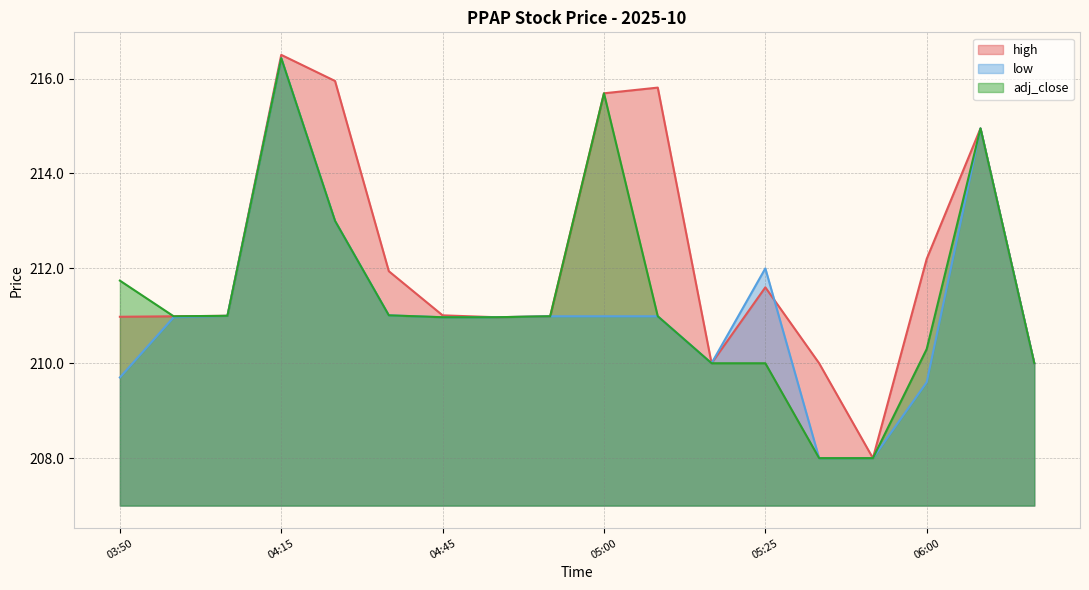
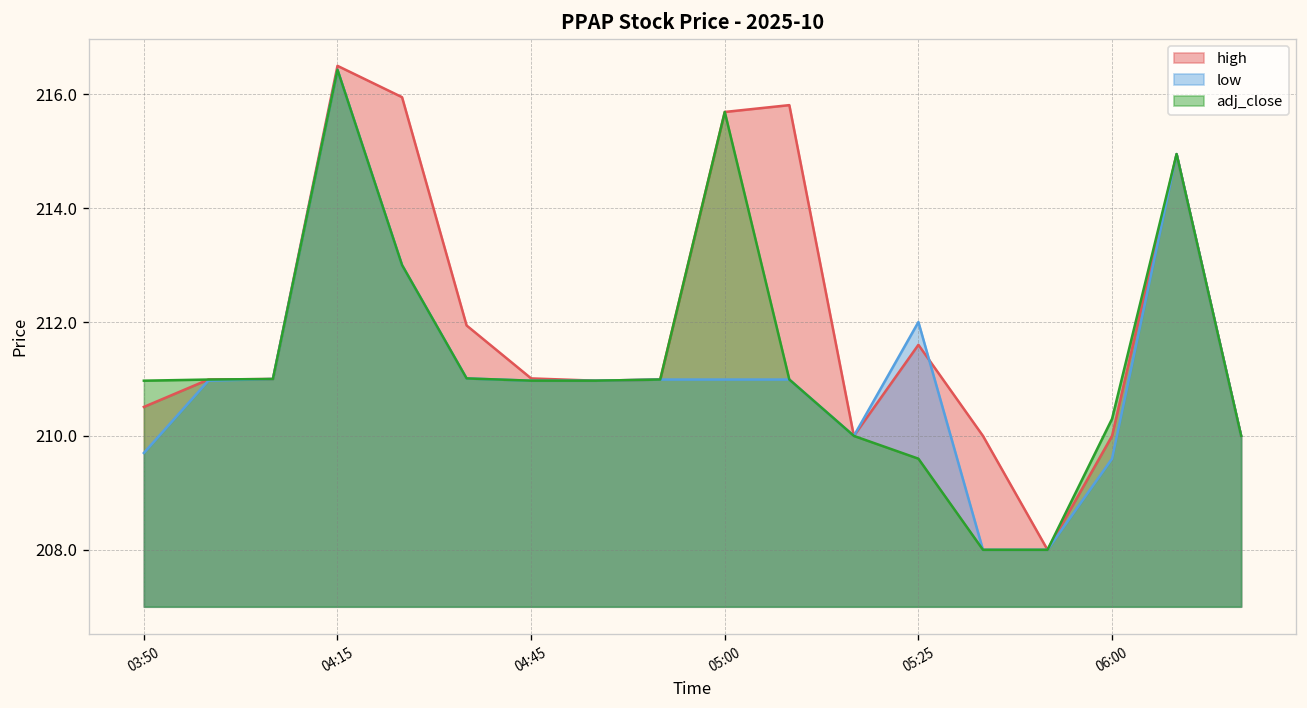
  {
    "high": {
-     "03:50": 211.0,
+     "03:50": 210.5,
      "04:15": 216.5,
      "05:25": 211.6,
-     "06:00": 212.2
+     "06:00": 210.0
    },
    "low": {
      "03:50": 209.7,
      "05:00": 211.0,
      "05:25": 212.0,
      "06:00": 209.6
    },
    "adj_close": {
-     "03:50": 211.7,
-     "05:25": 210.0,
+     "03:50": 211.0,
+     "05:25": 209.6,
      "06:00": 210.3
    }
  }
